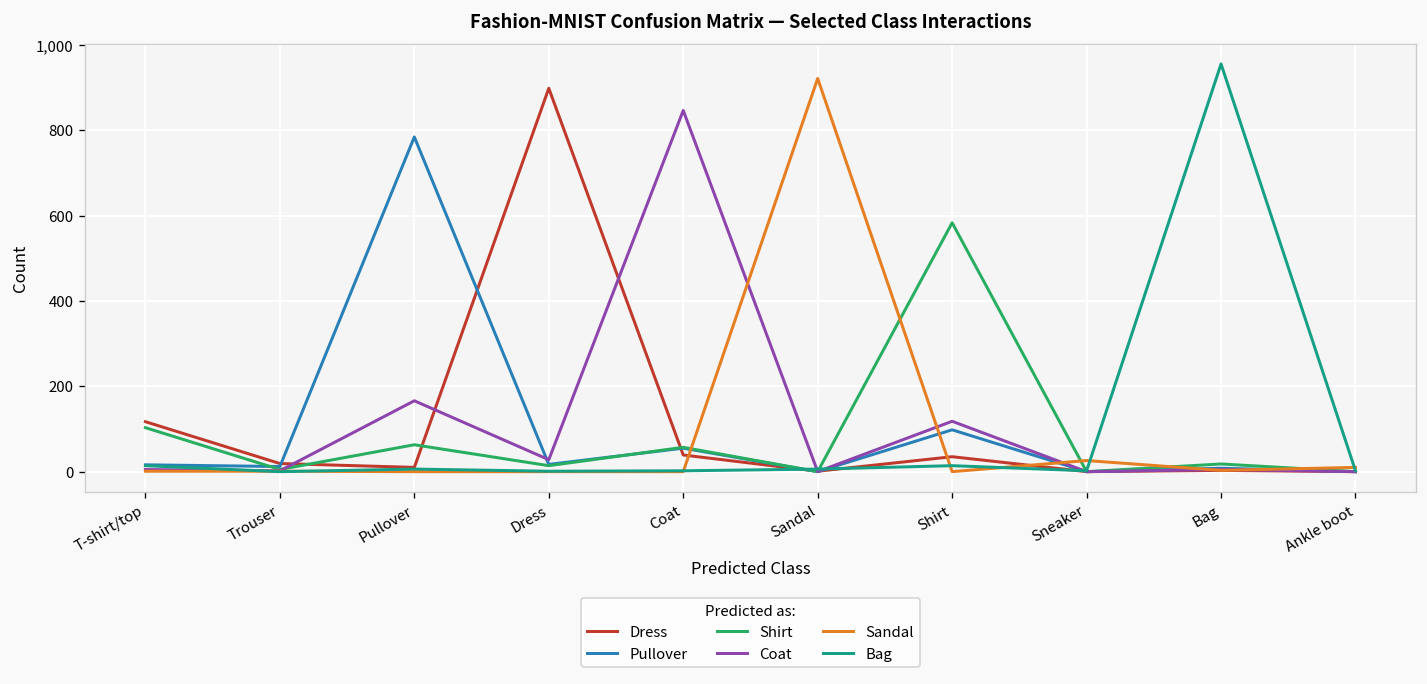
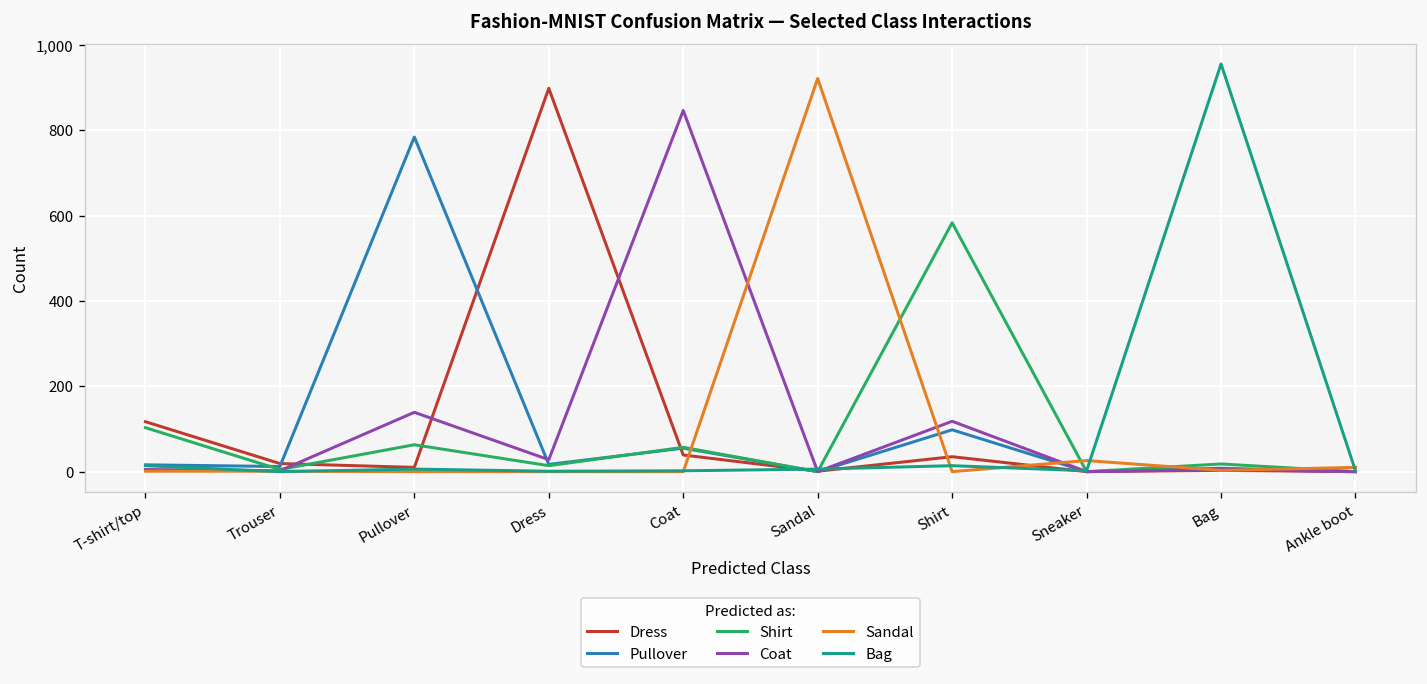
  {
    "Dress": {
      "T-shirt/top": 120,
      "Dress": 900,
      "Coat": 40,
      "Shirt": 40
    },
    "Pullover": {
      "Pullover": 780,
      "Shirt": 100
    },
    "Coat": {
-     "Pullover": 170,
+     "Pullover": 140,
      "Dress": 30,
      "Coat": 850,
      "Shirt": 120
    },
    "Sandal": {
      "Sandal": 920,
      "Shirt": 0,
      "Sneaker": 30,
      "Ankle boot": 10
    }
  }
